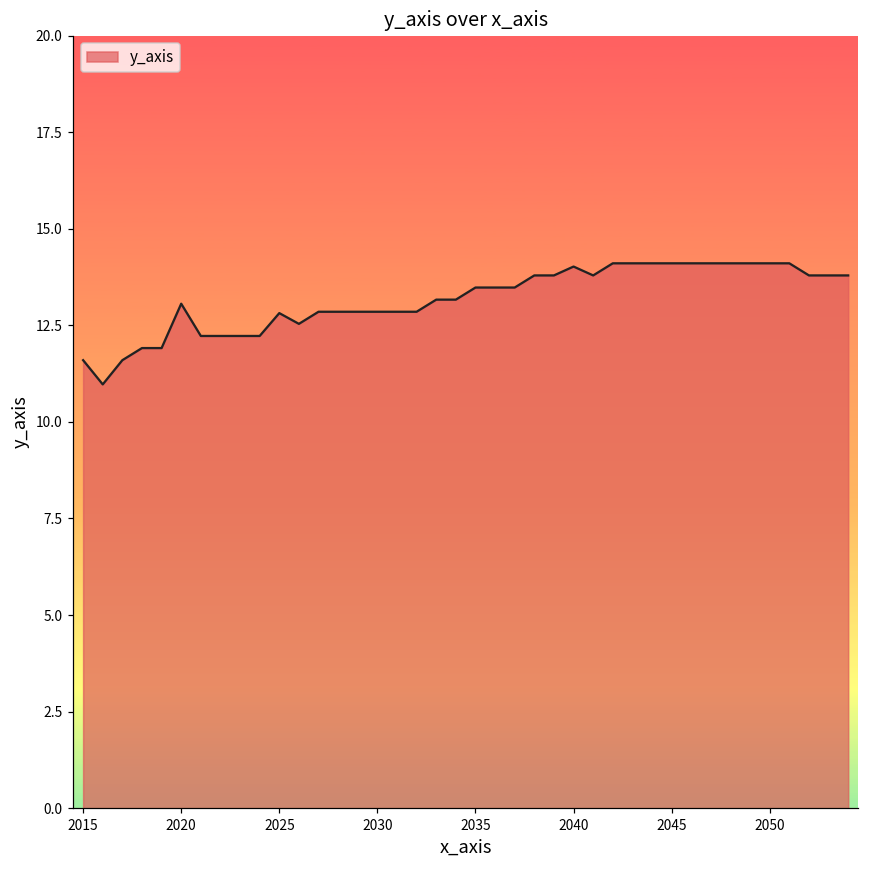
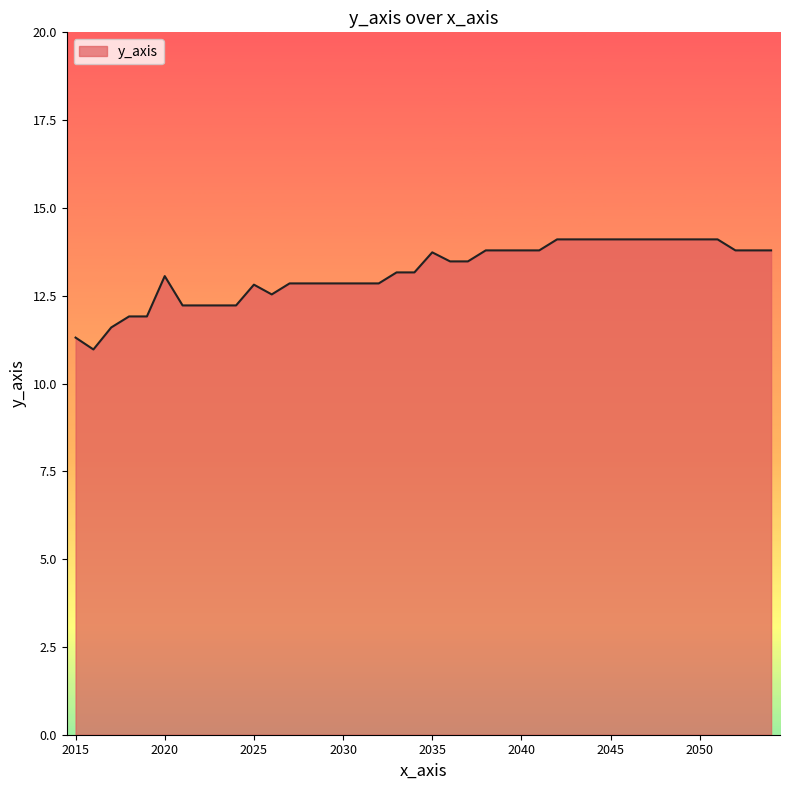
  {
-   "2015": 11.6,
+   "2015": 11.3,
    "2020": 13.1,
    "2025": 12.8,
    "2030": 12.9,
-   "2035": 13.5,
-   "2040": 14.0,
+   "2035": 13.7,
+   "2040": 13.8,
    "2045": 14.1,
    "2050": 14.1
  }
